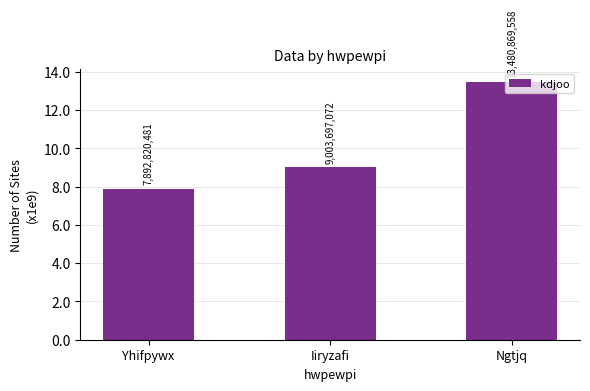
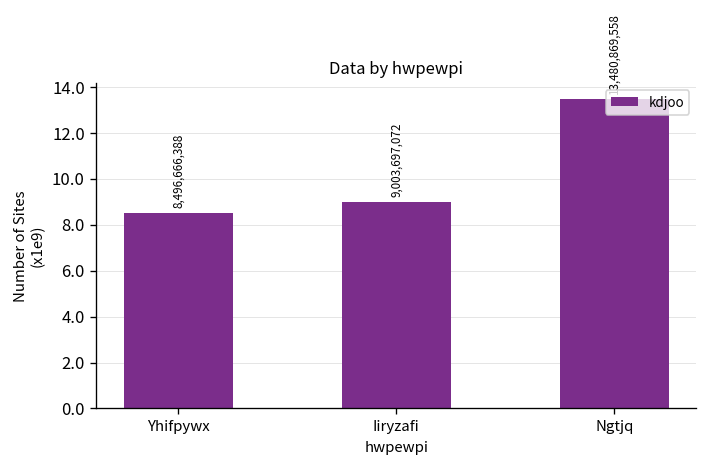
  {
-   "Yhifpywx": "7,892,820,481",
+   "Yhifpywx": "8,496,666,388",
    "Iiryzafi": "9,003,697,072"
  }
